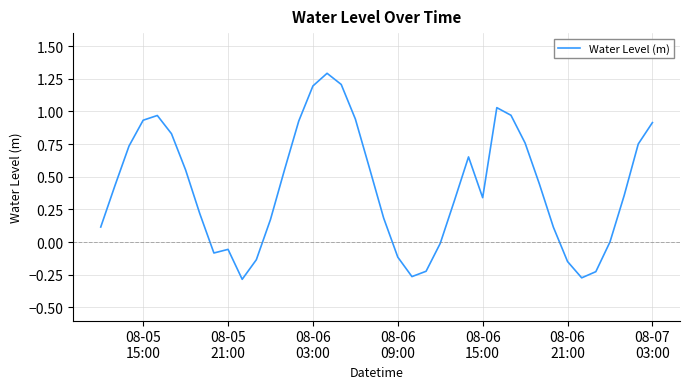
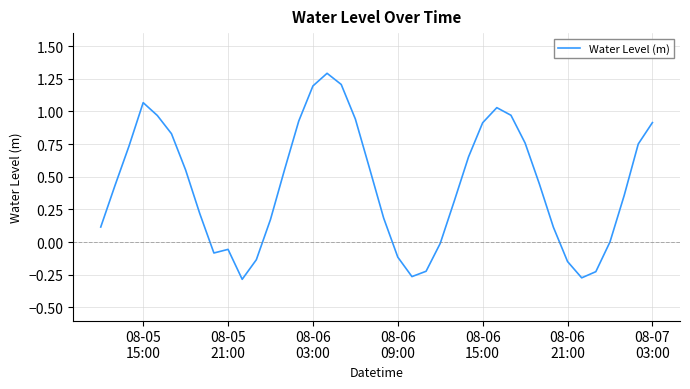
  {
-   "08-05 15:00": 0.93,
+   "08-05 15:00": 1.07,
    "08-05 21:00": -0.06,
    "08-06 03:00": 1.20,
    "08-06 09:00": -0.11,
-   "08-06 15:00": 0.34,
+   "08-06 15:00": 0.91,
    "08-06 21:00": -0.15,
    "08-07 03:00": 0.92
  }
